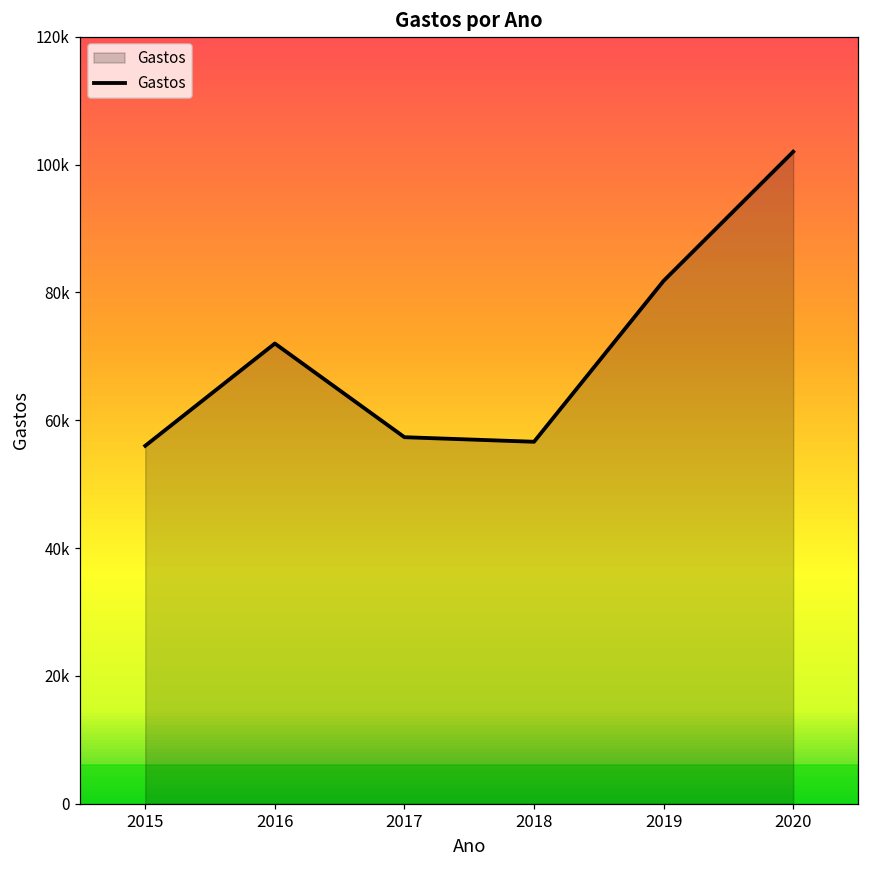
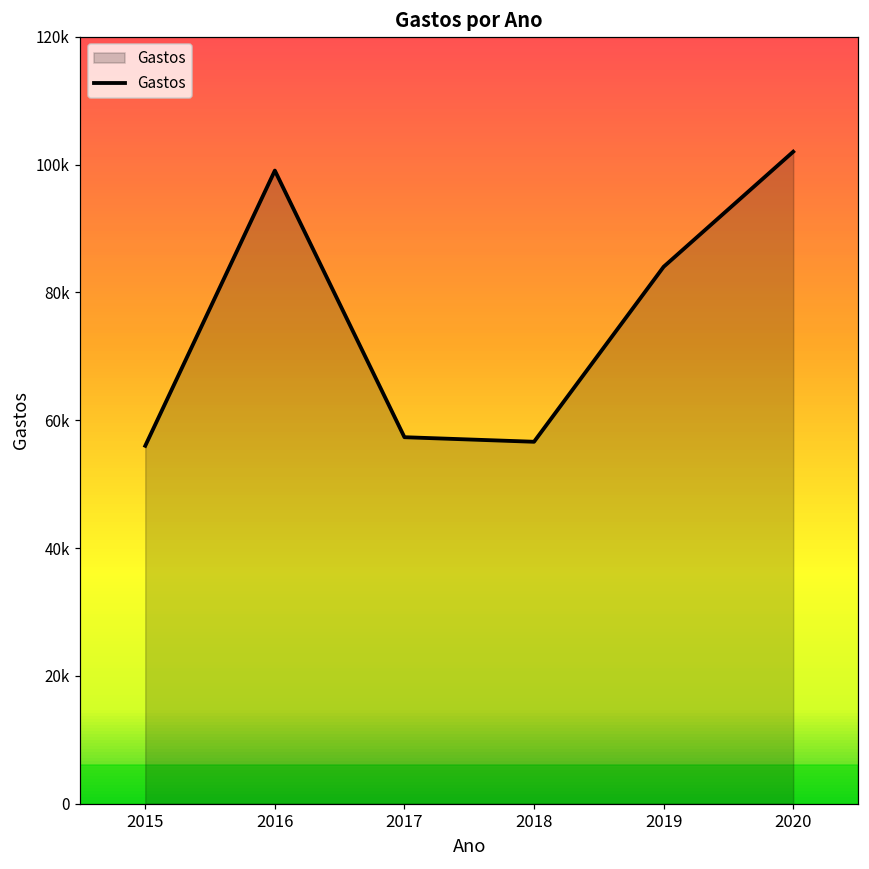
  {
    "2015": 56000,
-   "2016": 72000,
+   "2016": 99000,
    "2017": 57000,
    "2018": 57000,
-   "2019": 82000,
+   "2019": 84000,
    "2020": 102000
  }
